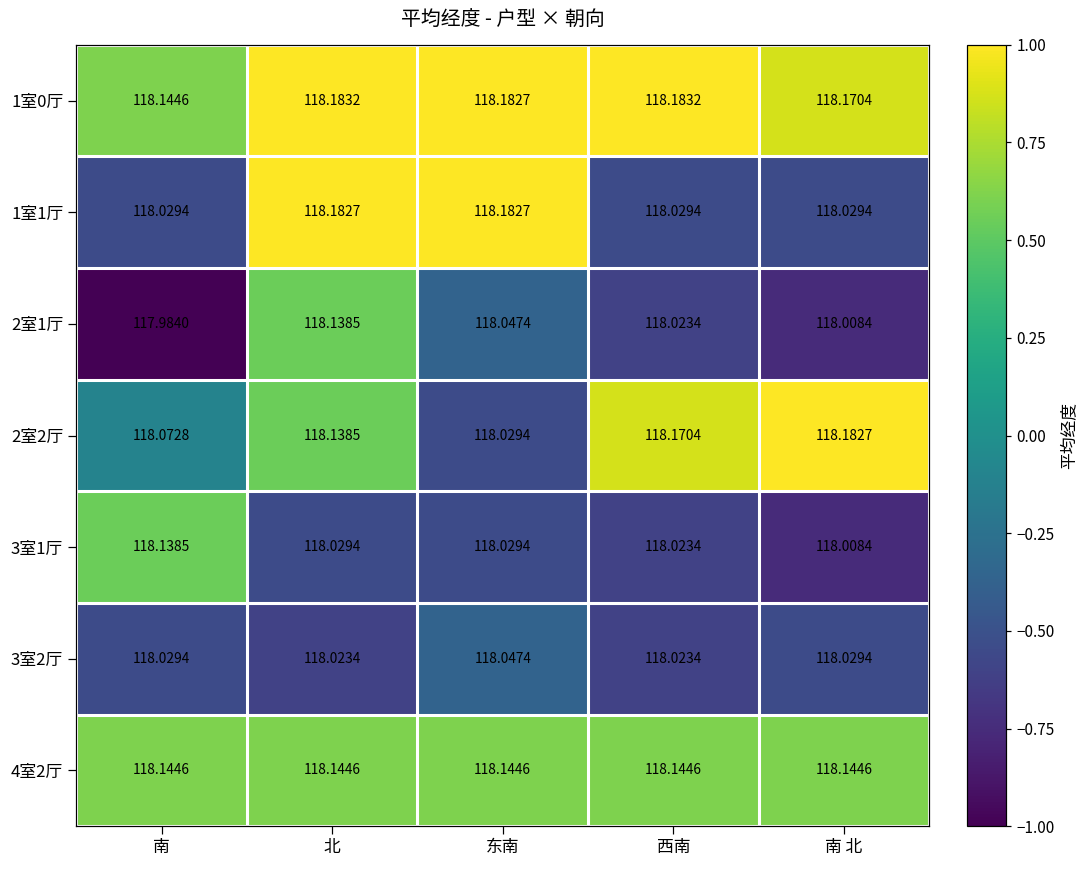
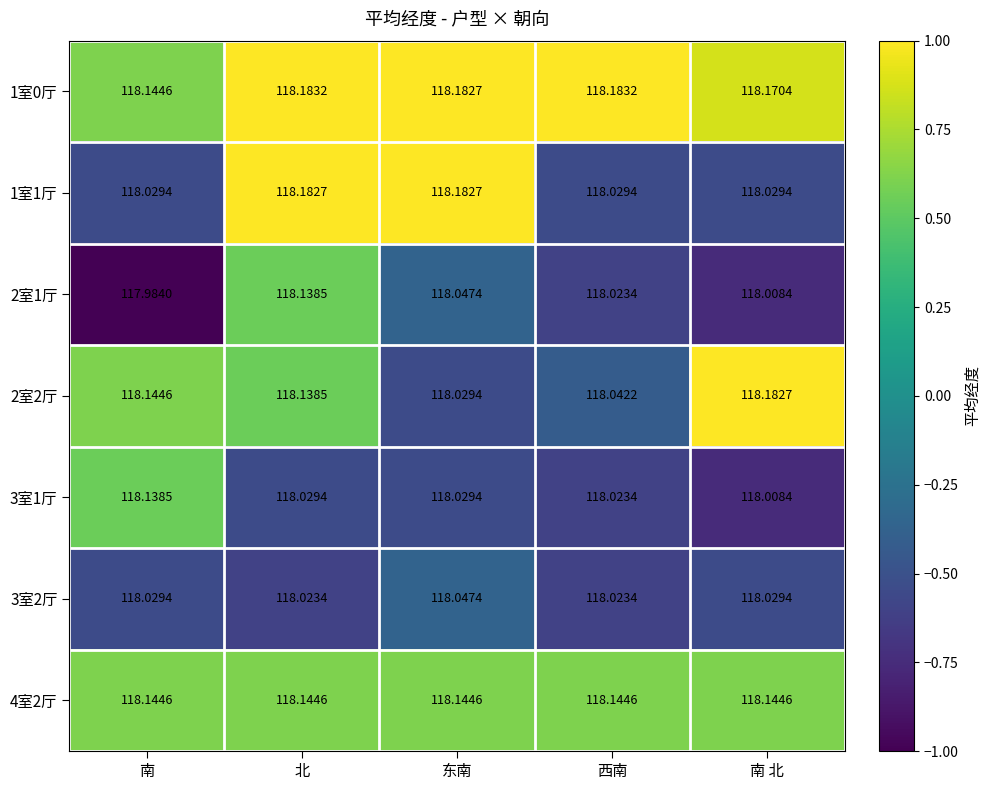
  {
    "1室0厅": {
      "南": 118.1446,
      "北": 118.1832,
      "东南": 118.1827,
      "西南": 118.1832,
      "南 北": 118.1704
    },
    "1室1厅": {
      "南": 118.0294,
      "北": 118.1827,
      "东南": 118.1827,
      "西南": 118.0294,
      "南 北": 118.0294
    },
    "2室1厅": {
      "南": 117.9840,
      "北": 118.1385,
      "东南": 118.0474,
      "西南": 118.0234,
      "南 北": 118.0084
    },
    "2室2厅": {
-     "南": 118.0728,
+     "南": 118.1446,
      "北": 118.1385,
      "东南": 118.0294,
-     "西南": 118.1704,
+     "西南": 118.0422,
      "南 北": 118.1827
    },
    "3室1厅": {
      "南": 118.1385,
      "北": 118.0294,
      "东南": 118.0294,
      "西南": 118.0234,
      "南 北": 118.0084
    },
    "3室2厅": {
      "南": 118.0294,
      "北": 118.0234,
      "东南": 118.0474,
      "西南": 118.0234,
      "南 北": 118.0294
    },
    "4室2厅": {
      "南": 118.1446,
      "北": 118.1446,
      "东南": 118.1446,
      "西南": 118.1446,
      "南 北": 118.1446
    }
  }
